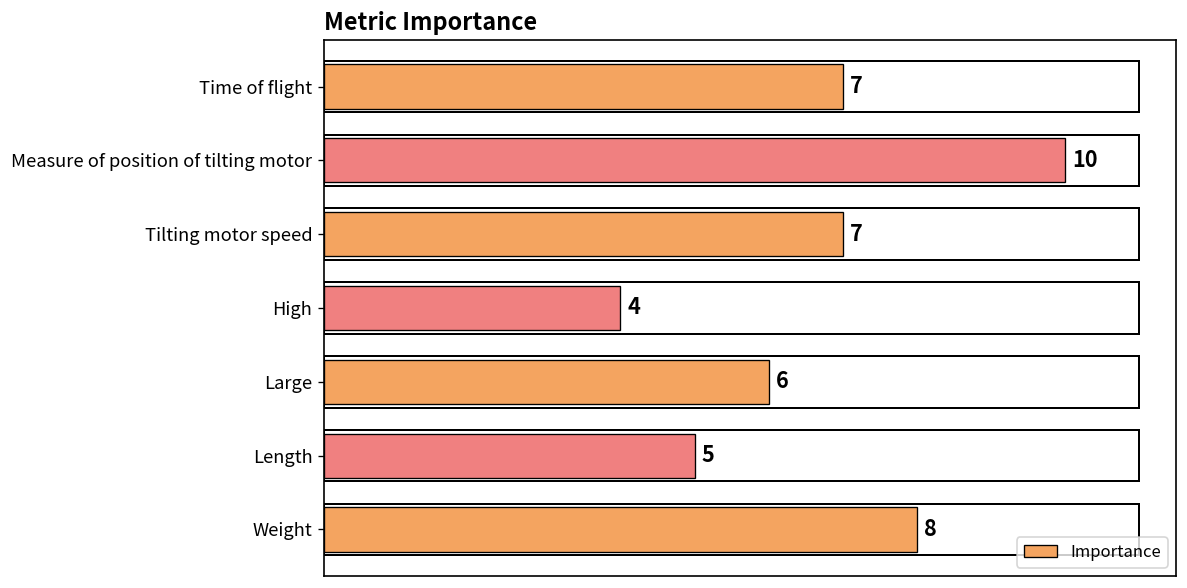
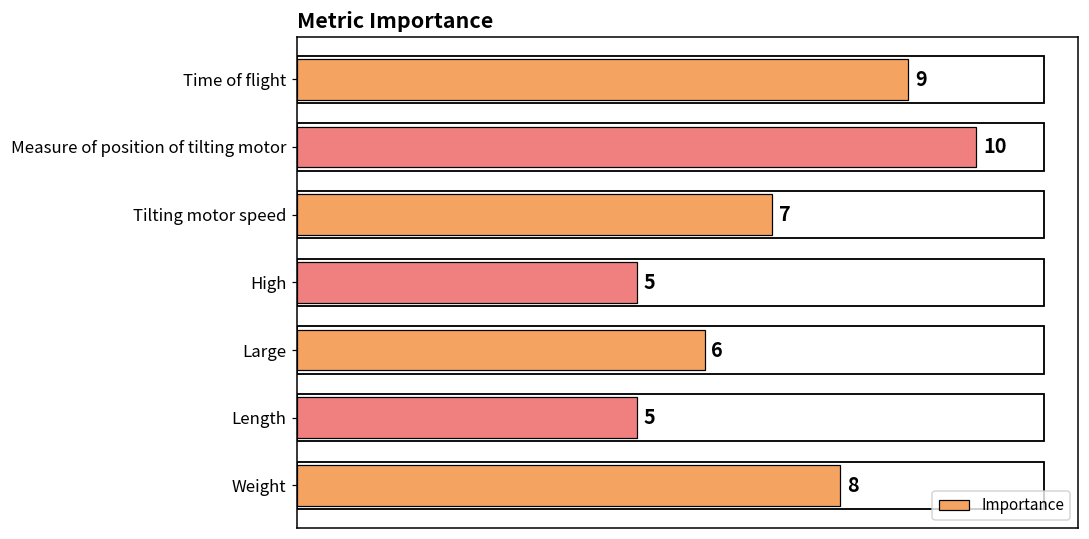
  {
-   "Time of flight": 7,
+   "Time of flight": 9,
    "Measure of position of tilting motor": 10,
    "Tilting motor speed": 7,
-   "High": 4,
+   "High": 5,
    "Large": 6,
    "Length": 5,
    "Weight": 8
  }
